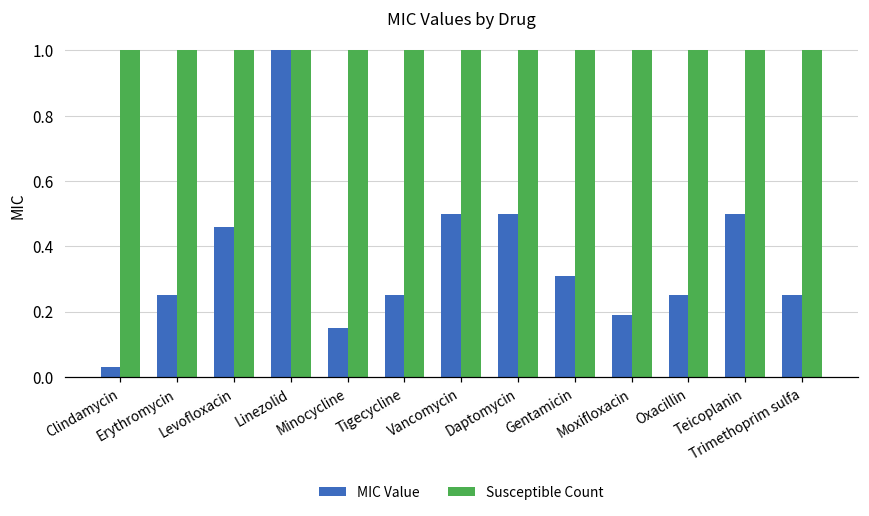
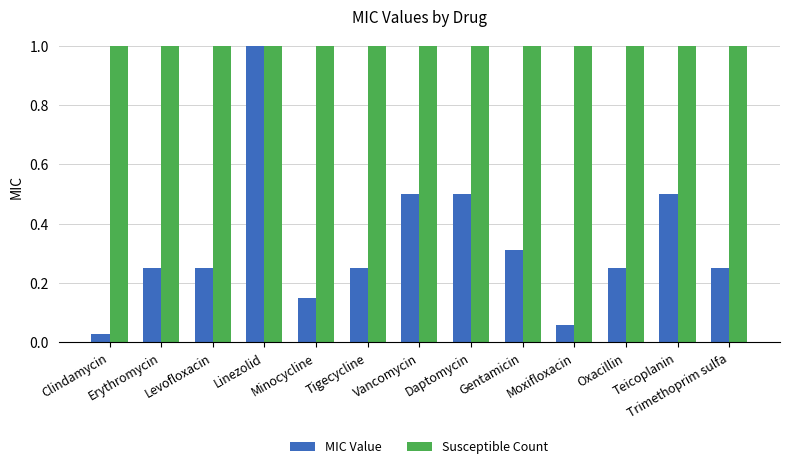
  {
    "MIC Value": {
      "Clindamycin": 0.03,
      "Erythromycin": 0.25,
-     "Levofloxacin": 0.46,
+     "Levofloxacin": 0.25,
      "Linezolid": 1.00,
      "Minocycline": 0.15,
      "Tigecycline": 0.25,
      "Vancomycin": 0.50,
      "Daptomycin": 0.50,
      "Gentamicin": 0.31,
-     "Moxifloxacin": 0.19,
+     "Moxifloxacin": 0.06,
      "Oxacillin": 0.25,
      "Teicoplanin": 0.50,
      "Trimethoprim sulfa": 0.25
    },
    "Susceptible Count": {
      "Clindamycin": 1.00,
      "Erythromycin": 1.00,
      "Levofloxacin": 1.00,
      "Linezolid": 1.00,
      "Minocycline": 1.00,
      "Tigecycline": 1.00,
      "Vancomycin": 1.00,
      "Daptomycin": 1.00,
      "Gentamicin": 1.00,
      "Moxifloxacin": 1.00,
      "Oxacillin": 1.00,
      "Teicoplanin": 1.00,
      "Trimethoprim sulfa": 1.00
    }
  }
